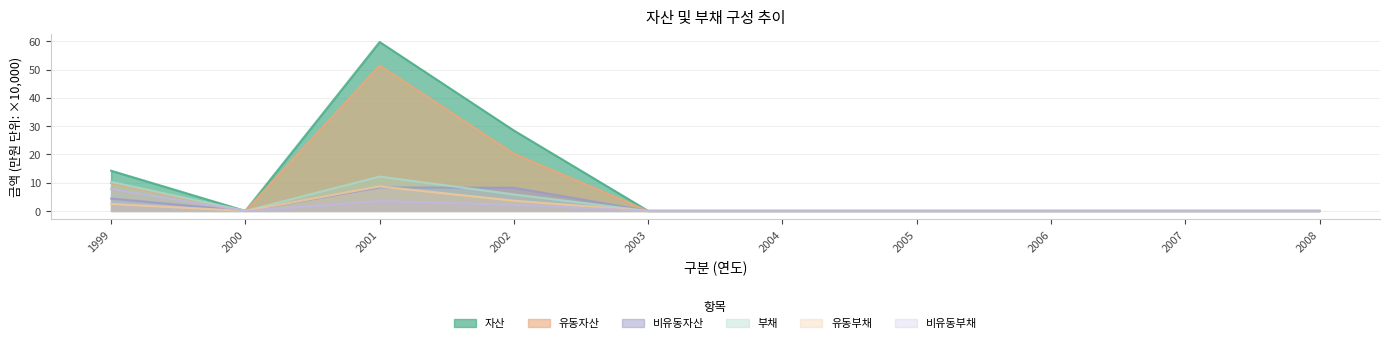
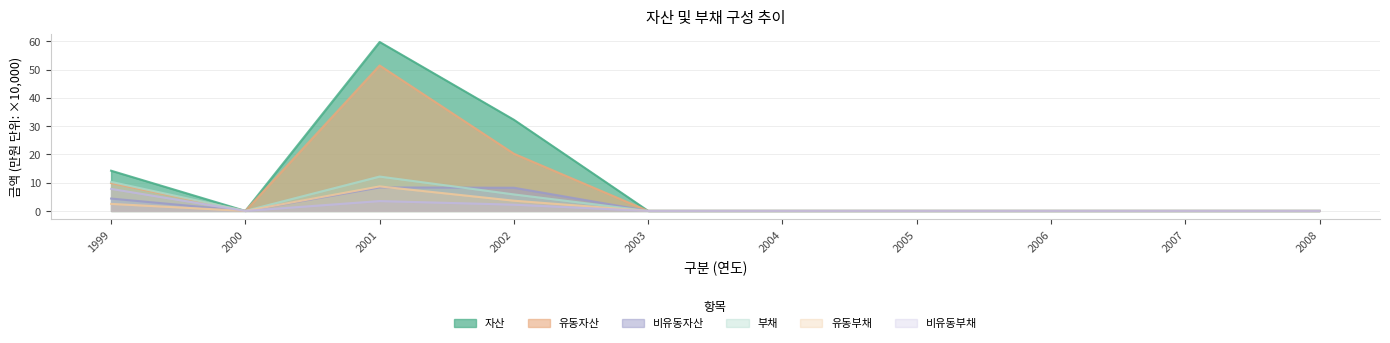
  {
    "자산": {
      "1999": 14,
      "2001": 60,
-     "2002": 28
+     "2002": 32
    }
  }
